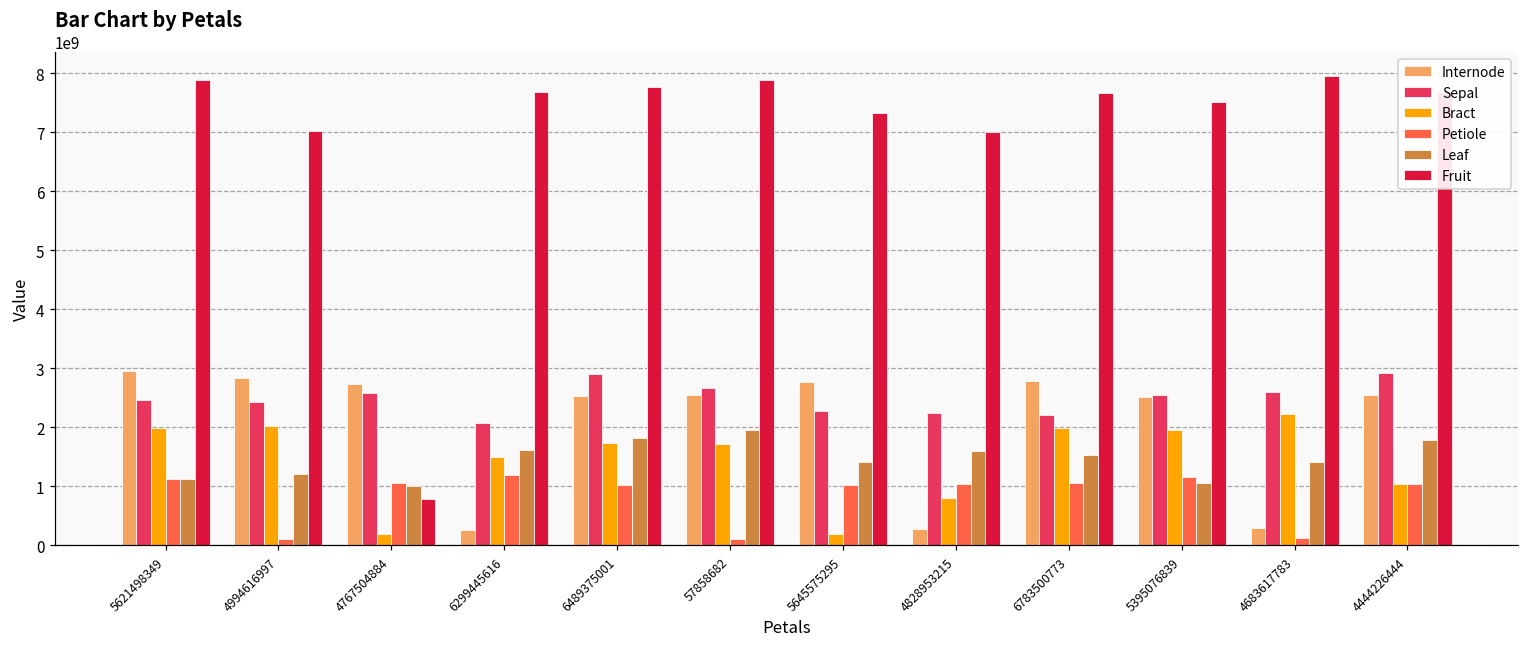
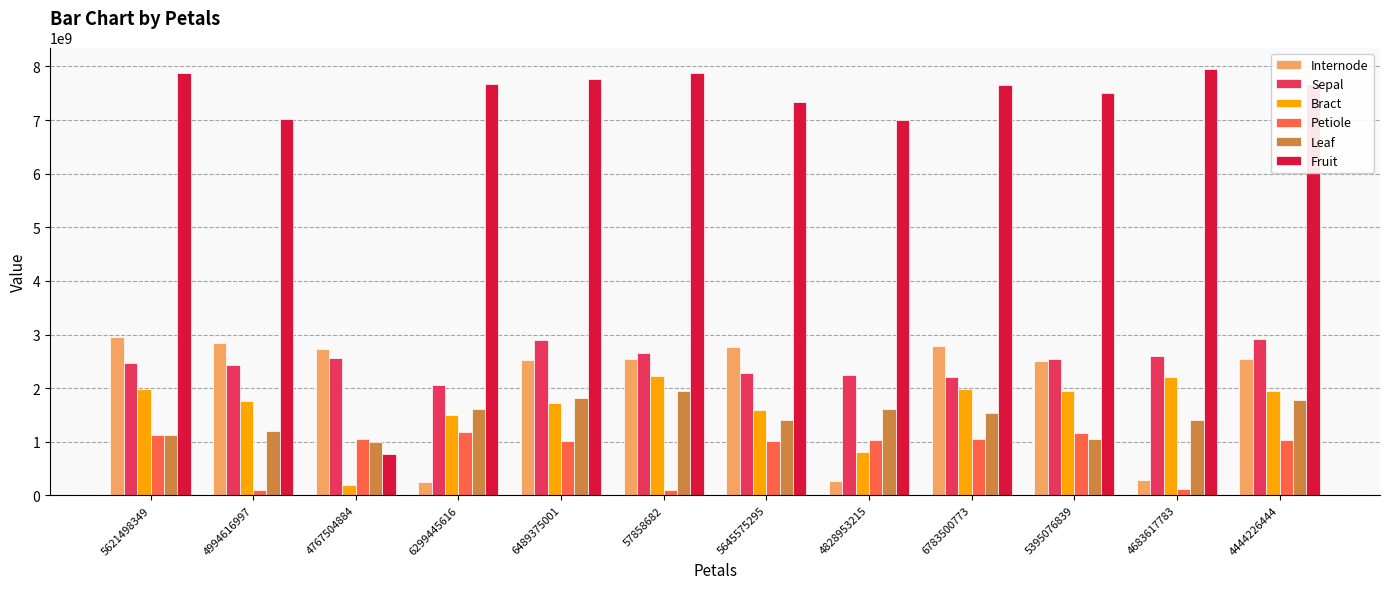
  {
    "Bract": {
      "5621498349": 2000000000,
-     "4994616997": 2000000000,
+     "4994616997": 1800000000,
      "4767504884": 200000000,
      "6299445616": 1500000000,
      "6489375001": 1700000000,
-     "57858682": 1700000000,
-     "5645575295": 200000000,
+     "57858682": 2200000000,
+     "5645575295": 1600000000,
      "4828953215": 800000000,
      "6783500773": 2000000000,
      "5395076839": 2000000000,
      "4683617783": 2200000000,
-     "4444226444": 1000000000
+     "4444226444": 2000000000
    }
  }
